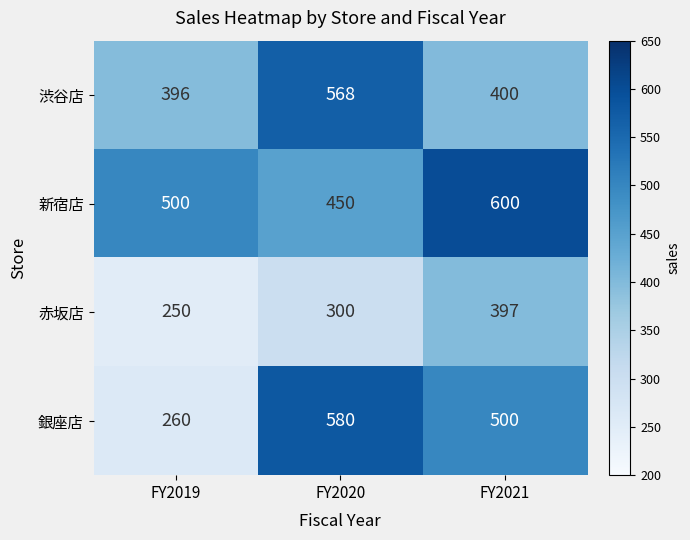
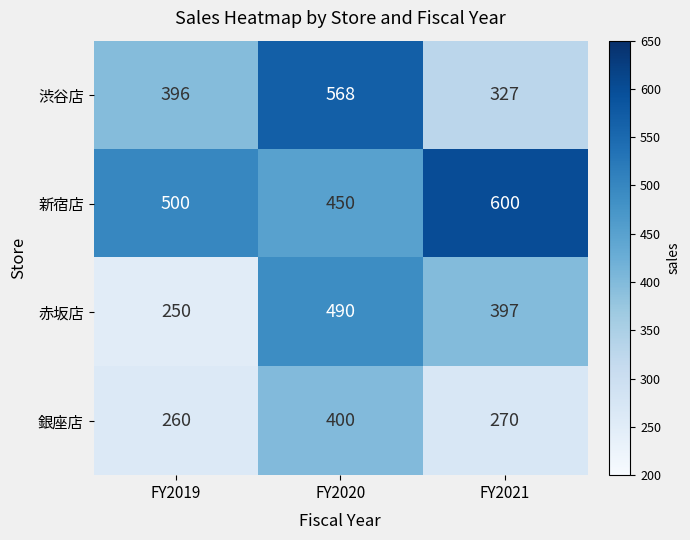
  {
    "渋谷店": {
      "FY2019": 396,
      "FY2020": 568,
-     "FY2021": 400
+     "FY2021": 327
    },
    "新宿店": {
      "FY2019": 500,
      "FY2020": 450,
      "FY2021": 600
    },
    "赤坂店": {
      "FY2019": 250,
-     "FY2020": 300,
+     "FY2020": 490,
      "FY2021": 397
    },
    "銀座店": {
      "FY2019": 260,
-     "FY2020": 580,
-     "FY2021": 500
+     "FY2020": 400,
+     "FY2021": 270
    }
  }
